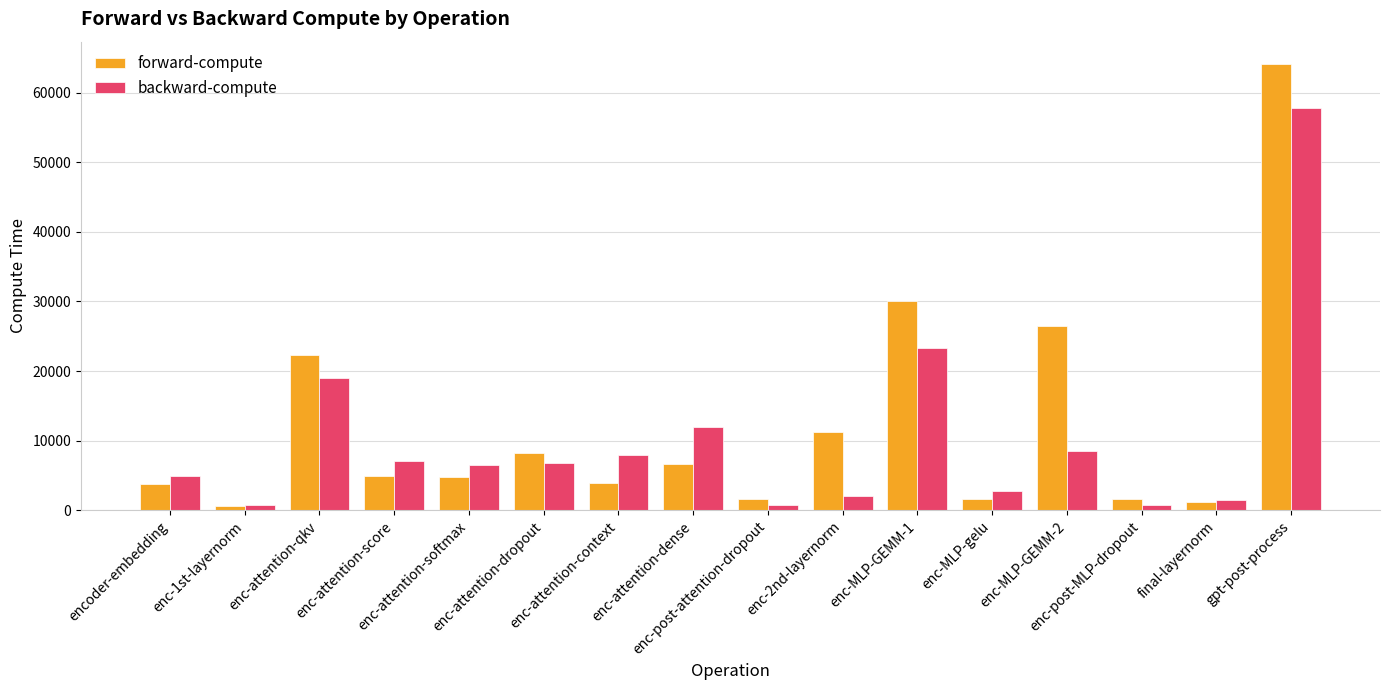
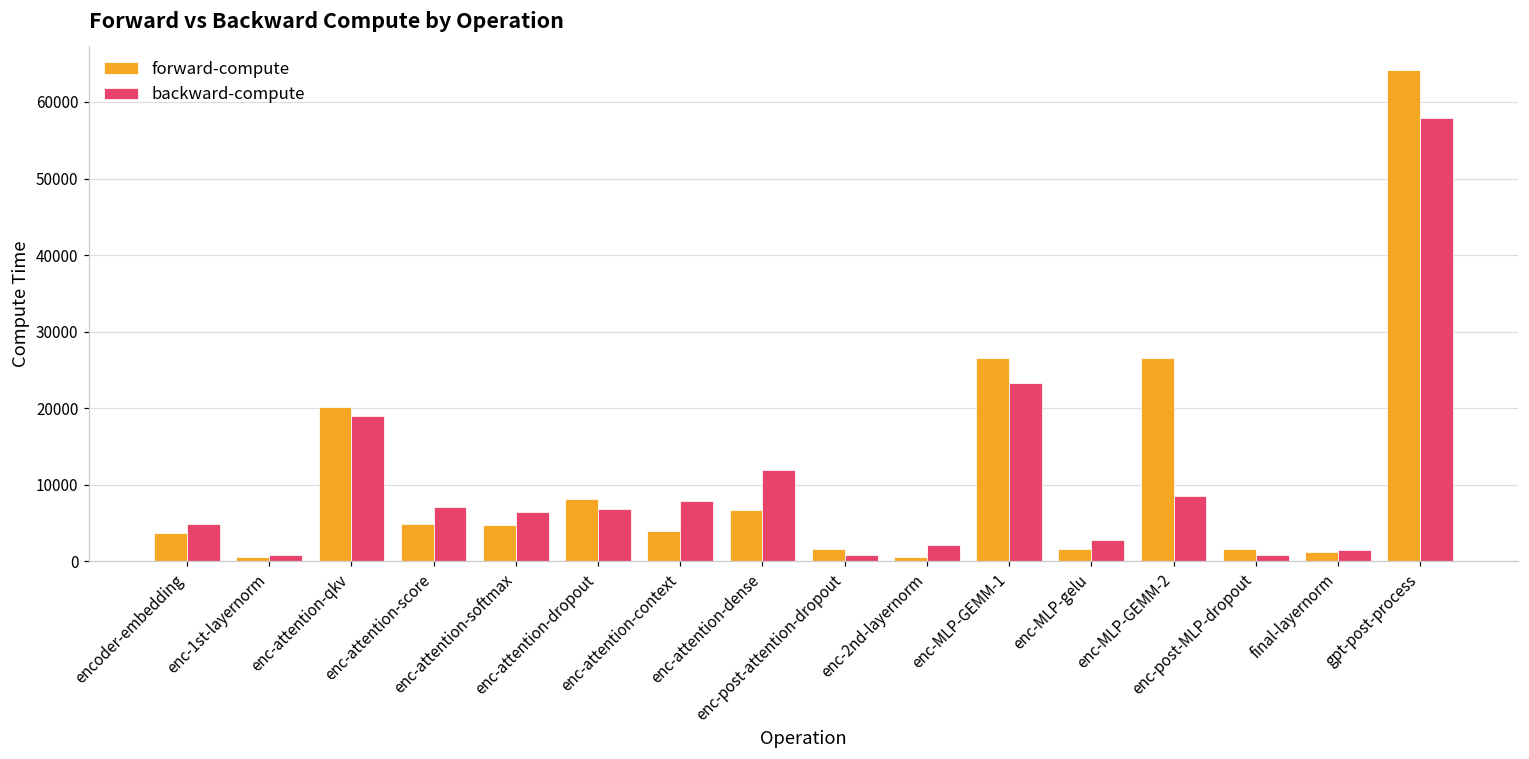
  {
    "forward-compute": {
      "encoder-embedding": 4000,
      "enc-1st-layernorm": 1000,
-     "enc-attention-qkv": 22000,
+     "enc-attention-qkv": 20000,
      "enc-attention-score": 5000,
      "enc-attention-softmax": 5000,
      "enc-attention-dropout": 8000,
      "enc-attention-context": 4000,
      "enc-attention-dense": 7000,
      "enc-post-attention-dropout": 2000,
-     "enc-2nd-layernorm": 11000,
-     "enc-MLP-GEMM-1": 30000,
+     "enc-2nd-layernorm": 1000,
+     "enc-MLP-GEMM-1": 26000,
      "enc-MLP-gelu": 2000,
      "enc-MLP-GEMM-2": 27000,
      "enc-post-MLP-dropout": 2000,
      "final-layernorm": 1000,
      "gpt-post-process": 64000
    },
    "backward-compute": {
      "encoder-embedding": 5000,
      "enc-1st-layernorm": 1000,
      "enc-attention-qkv": 19000,
      "enc-attention-score": 7000,
      "enc-attention-softmax": 6000,
      "enc-attention-dropout": 7000,
      "enc-attention-context": 8000,
      "enc-attention-dense": 12000,
      "enc-post-attention-dropout": 1000,
      "enc-2nd-layernorm": 2000,
      "enc-MLP-GEMM-1": 23000,
      "enc-MLP-gelu": 3000,
      "enc-MLP-GEMM-2": 8000,
      "enc-post-MLP-dropout": 1000,
      "final-layernorm": 1000,
      "gpt-post-process": 58000
    }
  }
